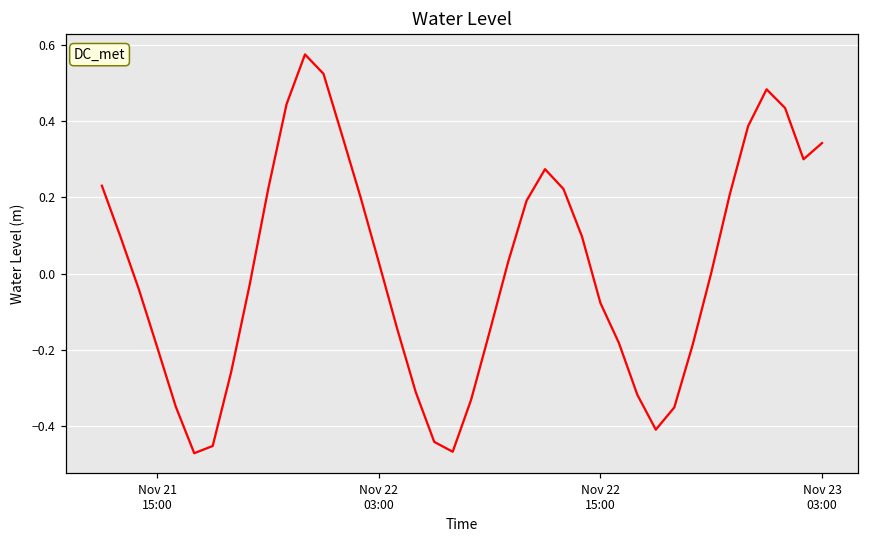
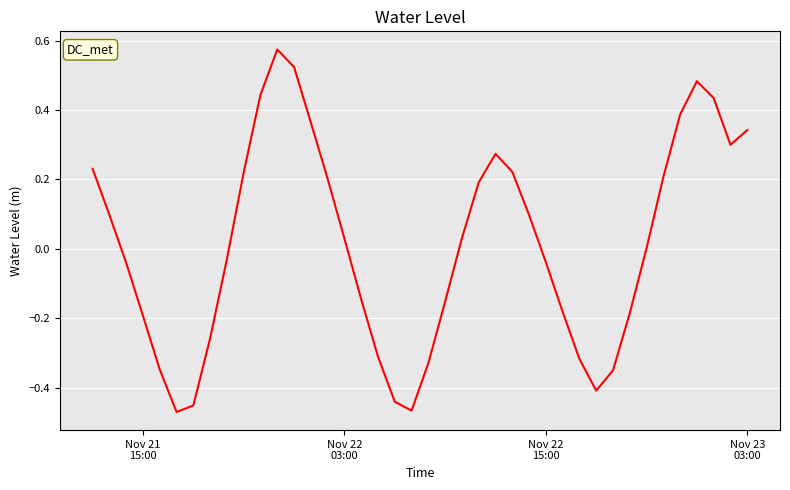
  {
    "Nov 21 15:00": -0.19,
    "Nov 22 03:00": 0.03,
-   "Nov 22 15:00": -0.08,
+   "Nov 22 15:00": -0.04,
    "Nov 23 03:00": 0.34
  }
